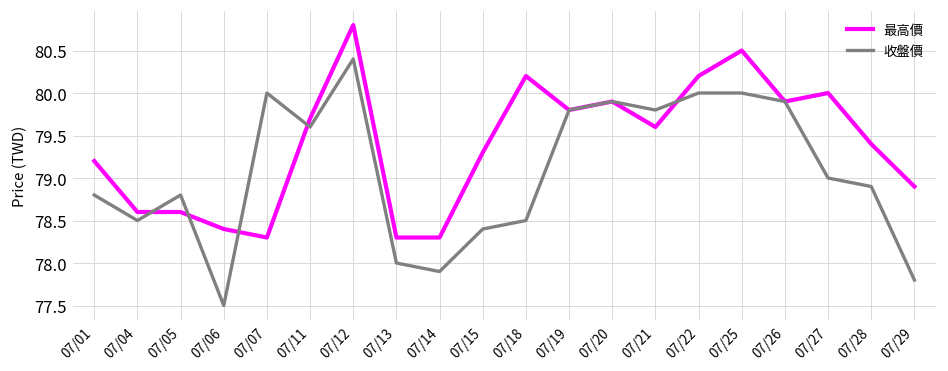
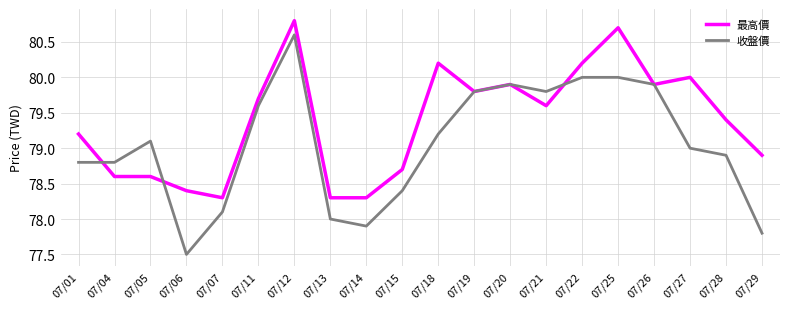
  {
    "最高價": {
      "07/01": 79.2,
      "07/04": 78.6,
      "07/05": 78.6,
      "07/06": 78.4,
      "07/07": 78.3,
      "07/11": 79.7,
      "07/12": 80.8,
      "07/13": 78.3,
      "07/14": 78.3,
-     "07/15": 79.3,
+     "07/15": 78.7,
      "07/18": 80.2,
      "07/21": 79.6,
      "07/22": 80.2,
-     "07/25": 80.5,
+     "07/25": 80.7,
      "07/27": 80.0,
      "07/28": 79.4,
      "07/29": 78.9
    },
    "收盤價": {
      "07/01": 78.8,
-     "07/04": 78.5,
-     "07/05": 78.8,
+     "07/04": 78.8,
+     "07/05": 79.1,
      "07/06": 77.5,
-     "07/07": 80.0,
+     "07/07": 78.1,
      "07/11": 79.6,
-     "07/12": 80.4,
+     "07/12": 80.6,
      "07/13": 78.0,
      "07/14": 77.9,
      "07/15": 78.4,
-     "07/18": 78.5,
+     "07/18": 79.2,
      "07/21": 79.8,
      "07/22": 80.0,
      "07/25": 80.0,
      "07/27": 79.0,
      "07/28": 78.9,
      "07/29": 77.8
    }
  }
